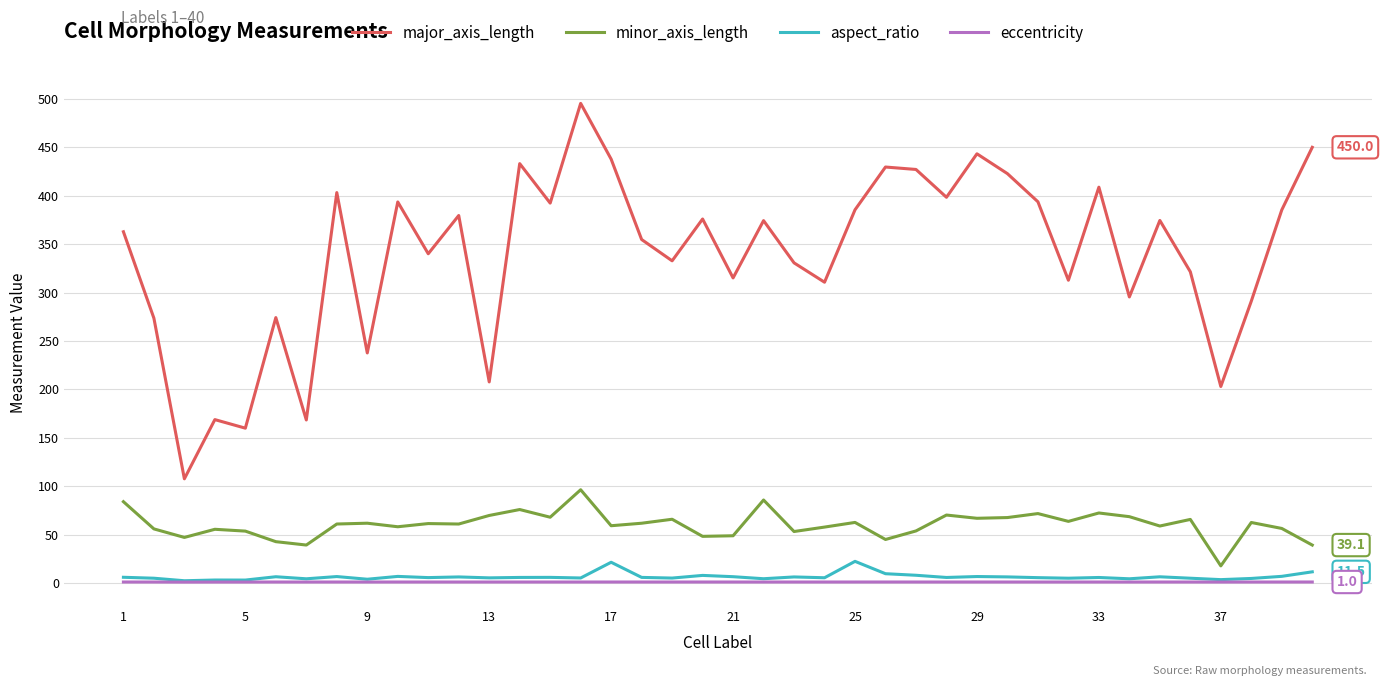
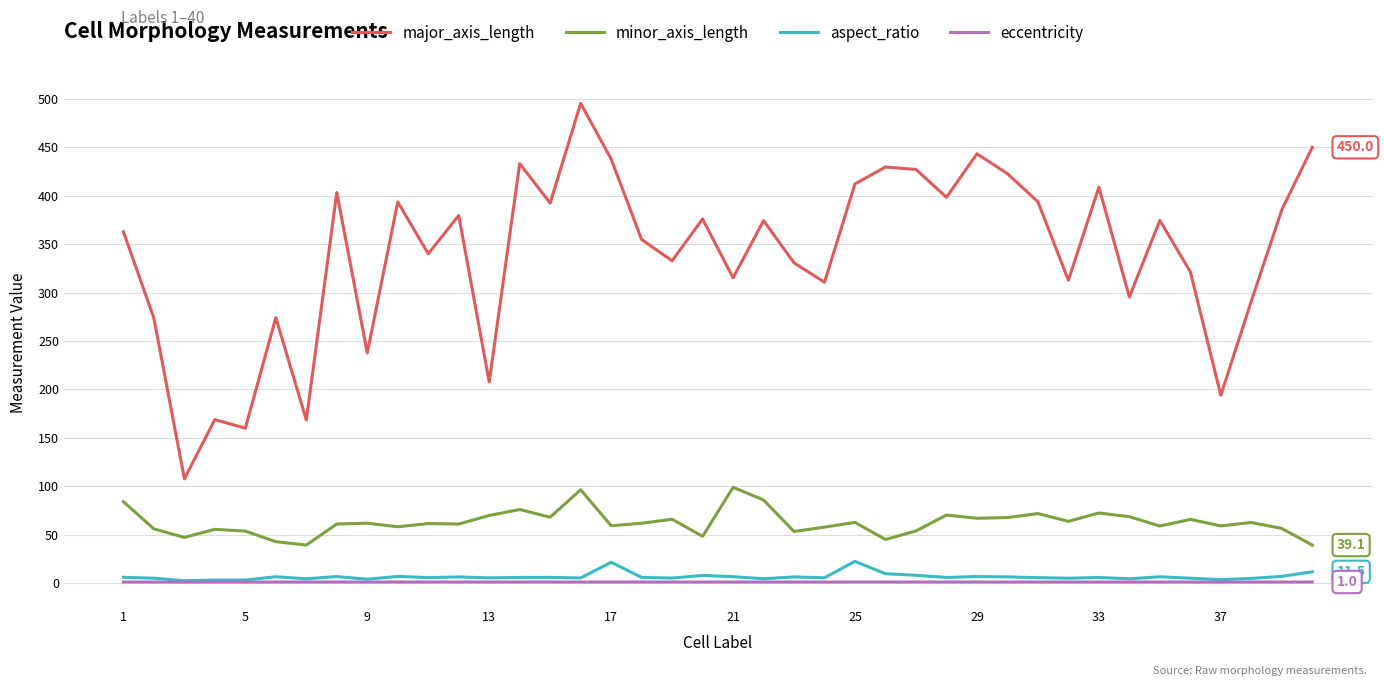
  {
    "major_axis_length": {
      "1": 360,
      "5": 160,
      "9": 240,
      "13": 210,
      "17": 440,
      "21": 320,
-     "25": 390,
+     "25": 410,
      "29": 440,
      "33": 410,
-     "37": 200
+     "37": 190
    },
    "minor_axis_length": {
      "1": 80,
      "5": 50,
      "9": 60,
      "13": 70,
      "17": 60,
-     "21": 50,
+     "21": 100,
      "25": 60,
      "29": 70,
      "33": 70,
-     "37": 20
+     "37": 60
    },
    "aspect_ratio": {
      "1": 10,
      "9": 0,
      "13": 10,
      "17": 20,
      "21": 10,
      "25": 20,
      "29": 10,
      "33": 10
    },
    "eccentricity": {
      "1": 0,
      "9": 0,
      "13": 0,
      "17": 0,
      "21": 0,
      "25": 0,
      "29": 0,
      "33": 0
    }
  }
